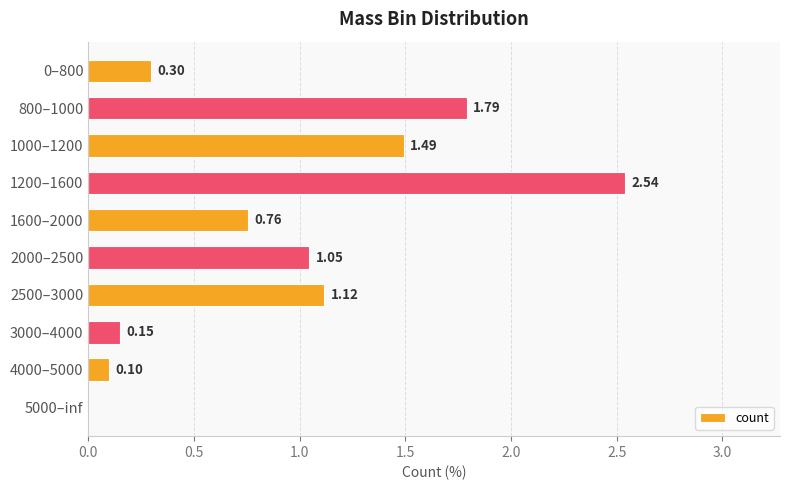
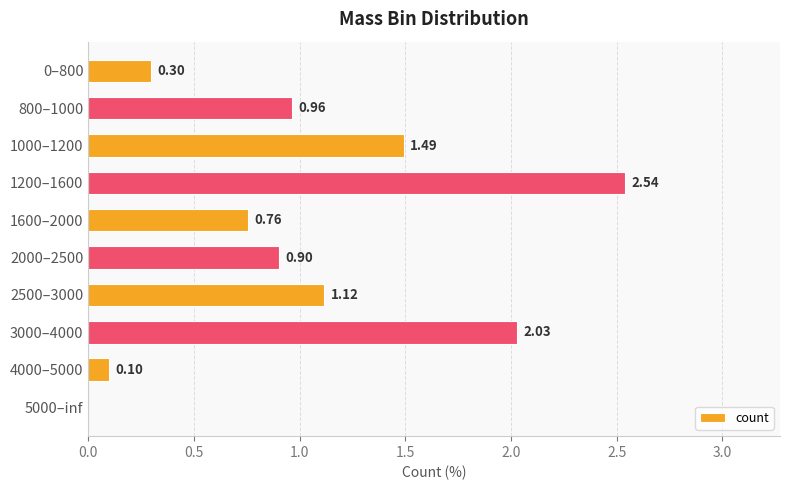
  {
    "0–800": 0.30,
-   "800–1000": 1.79,
+   "800–1000": 0.96,
    "1000–1200": 1.49,
    "1200–1600": 2.54,
    "1600–2000": 0.76,
-   "2000–2500": 1.05,
+   "2000–2500": 0.90,
    "2500–3000": 1.12,
-   "3000–4000": 0.15,
+   "3000–4000": 2.03,
    "4000–5000": 0.10
  }
